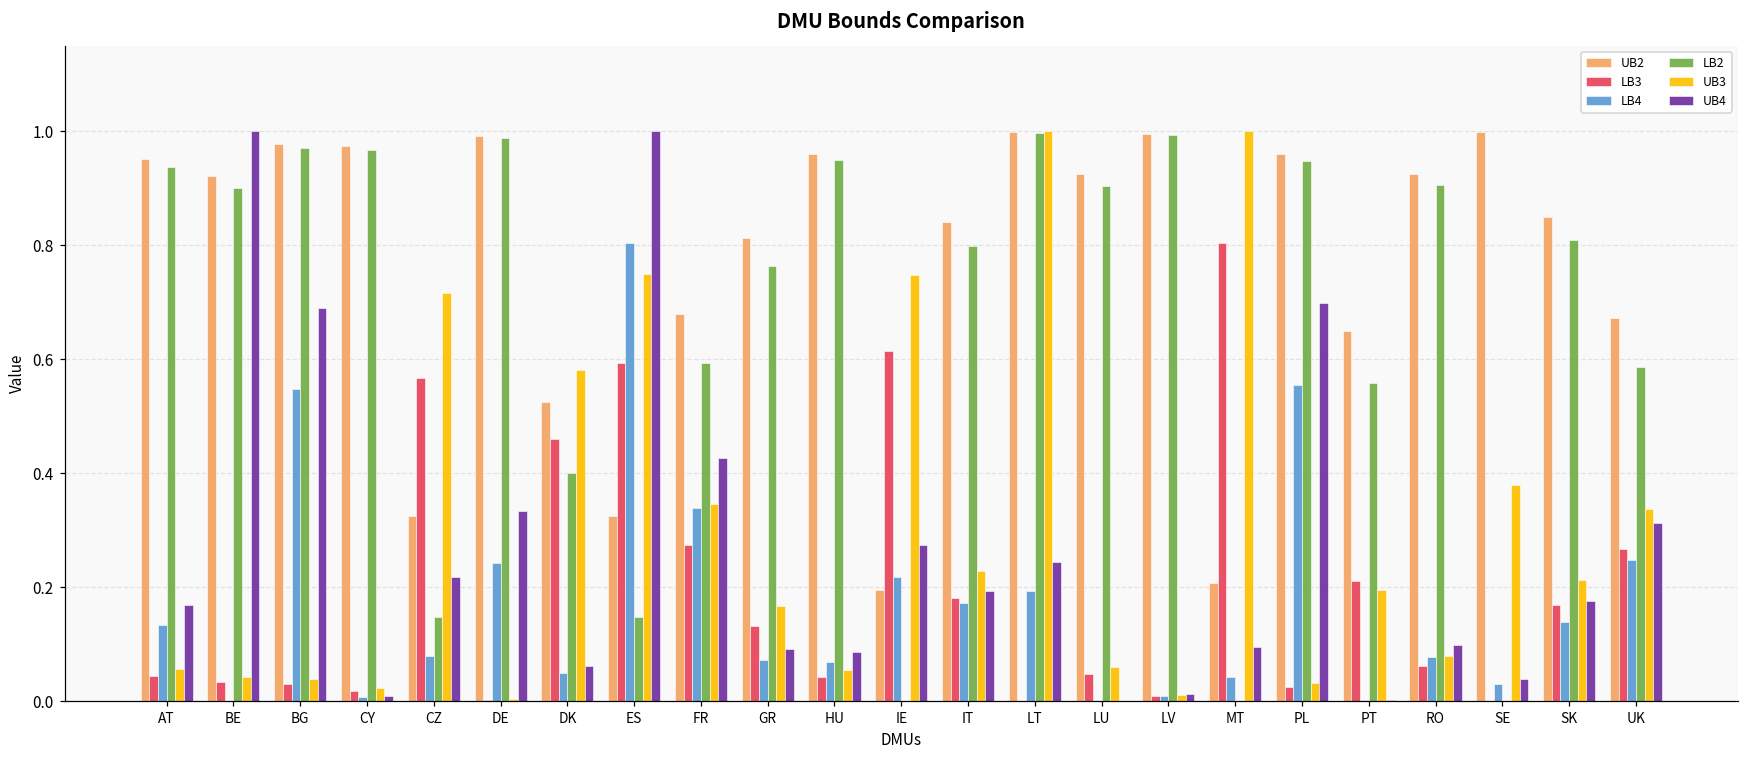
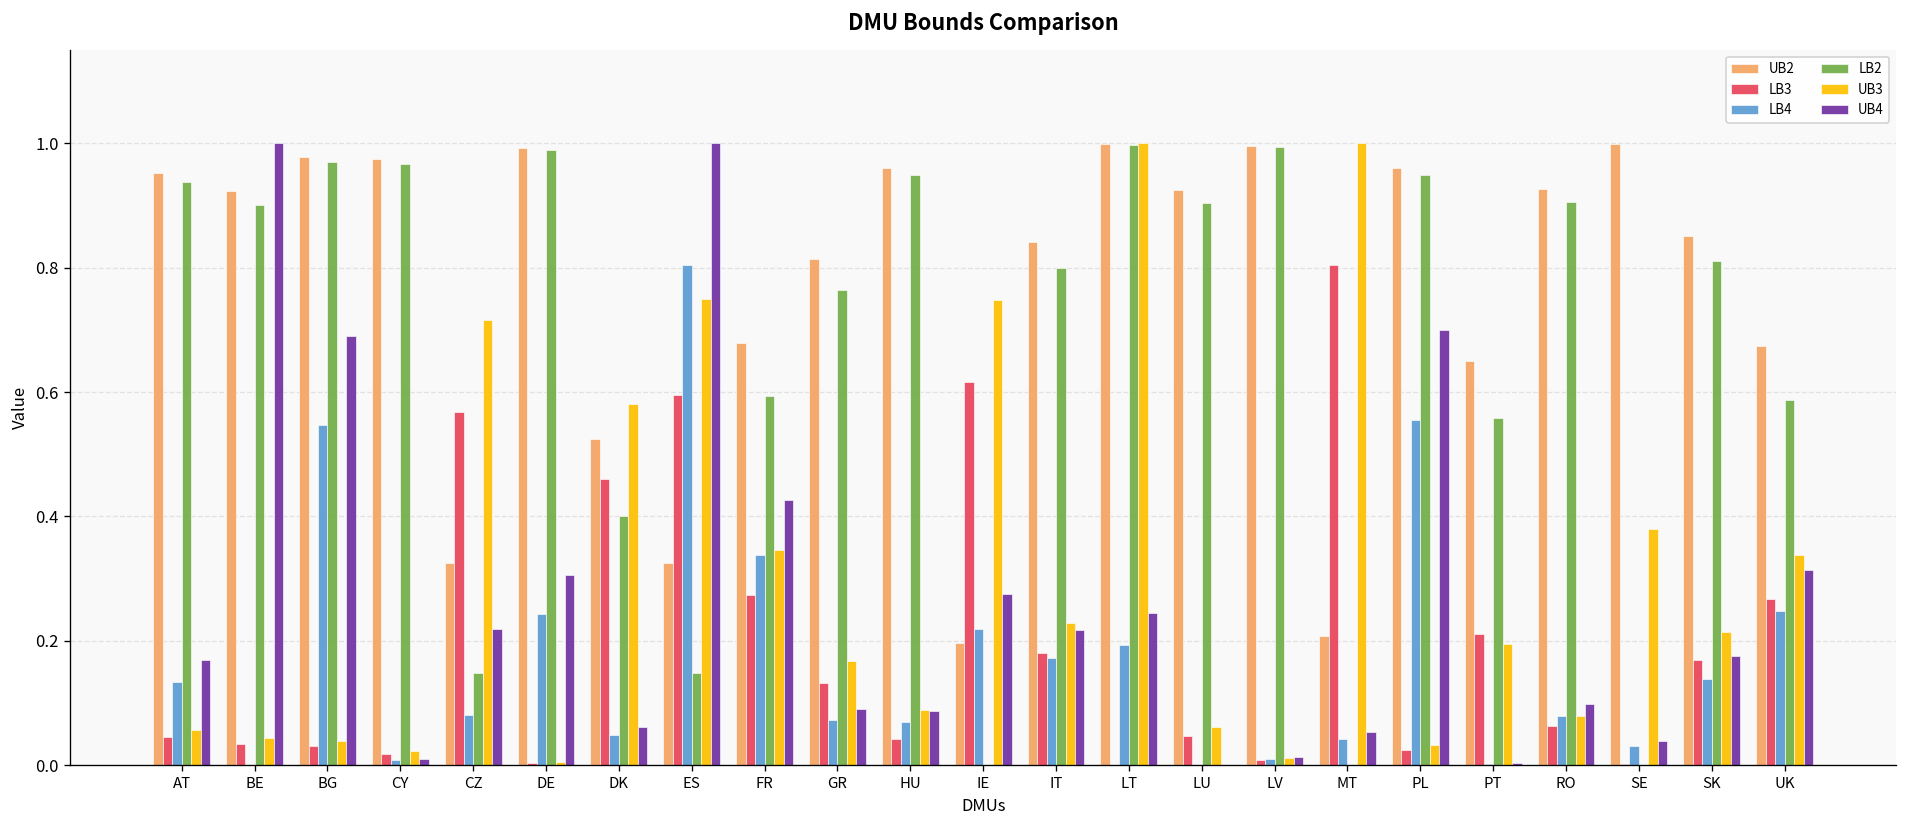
  {
    "UB2": {
      "AT": 0.95,
      "BE": 0.92,
      "BG": 0.98,
      "CY": 0.97,
      "CZ": 0.33,
      "DE": 0.99,
      "DK": 0.53,
      "ES": 0.32,
      "FR": 0.68,
      "GR": 0.81,
      "HU": 0.96,
      "IE": 0.20,
      "IT": 0.84,
      "LT": 1.00,
      "LU": 0.92,
      "LV": 1.00,
      "MT": 0.21,
      "PL": 0.96,
      "PT": 0.65,
      "RO": 0.93,
      "SE": 1.00,
      "SK": 0.85,
      "UK": 0.67
    },
    "LB3": {
      "AT": 0.04,
      "BE": 0.03,
      "BG": 0.03,
      "CY": 0.02,
      "CZ": 0.57,
      "DK": 0.46,
      "ES": 0.59,
      "FR": 0.27,
      "GR": 0.13,
      "HU": 0.04,
      "IE": 0.62,
      "IT": 0.18,
      "LU": 0.05,
      "LV": 0.01,
      "MT": 0.80,
      "PL": 0.03,
      "PT": 0.21,
      "RO": 0.06,
      "SK": 0.17,
      "UK": 0.27
    },
    "LB4": {
      "AT": 0.13,
      "BG": 0.55,
      "CY": 0.01,
      "CZ": 0.08,
      "DE": 0.24,
      "DK": 0.05,
      "ES": 0.80,
      "FR": 0.34,
      "GR": 0.07,
      "HU": 0.07,
      "IE": 0.22,
      "IT": 0.17,
      "LT": 0.19,
      "LV": 0.01,
      "MT": 0.04,
      "PL": 0.55,
      "RO": 0.08,
      "SE": 0.03,
      "SK": 0.14,
      "UK": 0.25
    },
    "LB2": {
      "AT": 0.94,
      "BE": 0.90,
      "BG": 0.97,
      "CY": 0.97,
      "CZ": 0.15,
      "DE": 0.99,
      "DK": 0.40,
      "ES": 0.15,
      "FR": 0.59,
      "GR": 0.76,
      "HU": 0.95,
      "IE": 0.00,
      "IT": 0.80,
      "LT": 1.00,
      "LU": 0.90,
      "LV": 0.99,
      "PL": 0.95,
      "PT": 0.56,
      "RO": 0.91,
      "SE": 0.00,
      "SK": 0.81,
      "UK": 0.59
    },
    "UB3": {
      "AT": 0.06,
      "BE": 0.04,
      "BG": 0.04,
      "CY": 0.02,
      "CZ": 0.72,
      "DK": 0.58,
      "ES": 0.75,
      "FR": 0.35,
      "GR": 0.17,
-     "HU": 0.05,
+     "HU": 0.09,
      "IE": 0.75,
      "IT": 0.23,
      "LT": 1.00,
      "LU": 0.06,
      "LV": 0.01,
      "MT": 1.00,
      "PL": 0.03,
      "PT": 0.20,
      "RO": 0.08,
      "SE": 0.38,
      "SK": 0.21,
      "UK": 0.34
    },
    "UB4": {
      "AT": 0.17,
      "BE": 1.00,
      "BG": 0.69,
      "CY": 0.01,
      "CZ": 0.22,
-     "DE": 0.33,
+     "DE": 0.31,
      "DK": 0.06,
      "ES": 1.00,
      "FR": 0.43,
      "GR": 0.09,
      "HU": 0.09,
      "IE": 0.28,
-     "IT": 0.19,
+     "IT": 0.22,
      "LT": 0.24,
      "LV": 0.01,
-     "MT": 0.10,
+     "MT": 0.05,
      "PL": 0.70,
      "RO": 0.10,
      "SE": 0.04,
      "SK": 0.18,
      "UK": 0.31
    }
  }
